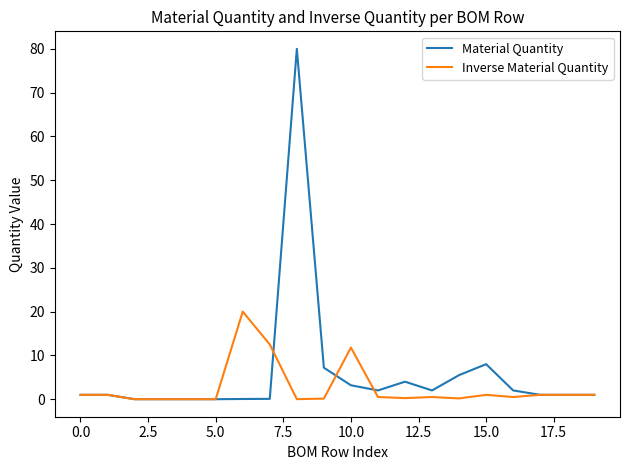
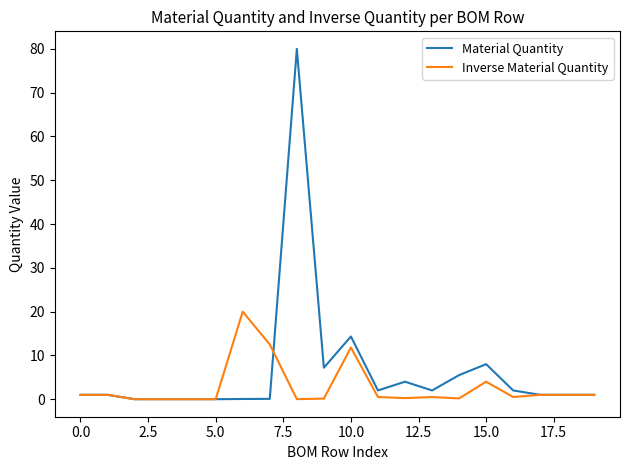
  {
    "Material Quantity": {
-     "10.0": 3,
+     "10.0": 14,
      "15.0": 8
    },
    "Inverse Material Quantity": {
      "10.0": 12,
-     "15.0": 1
+     "15.0": 4
    }
  }
